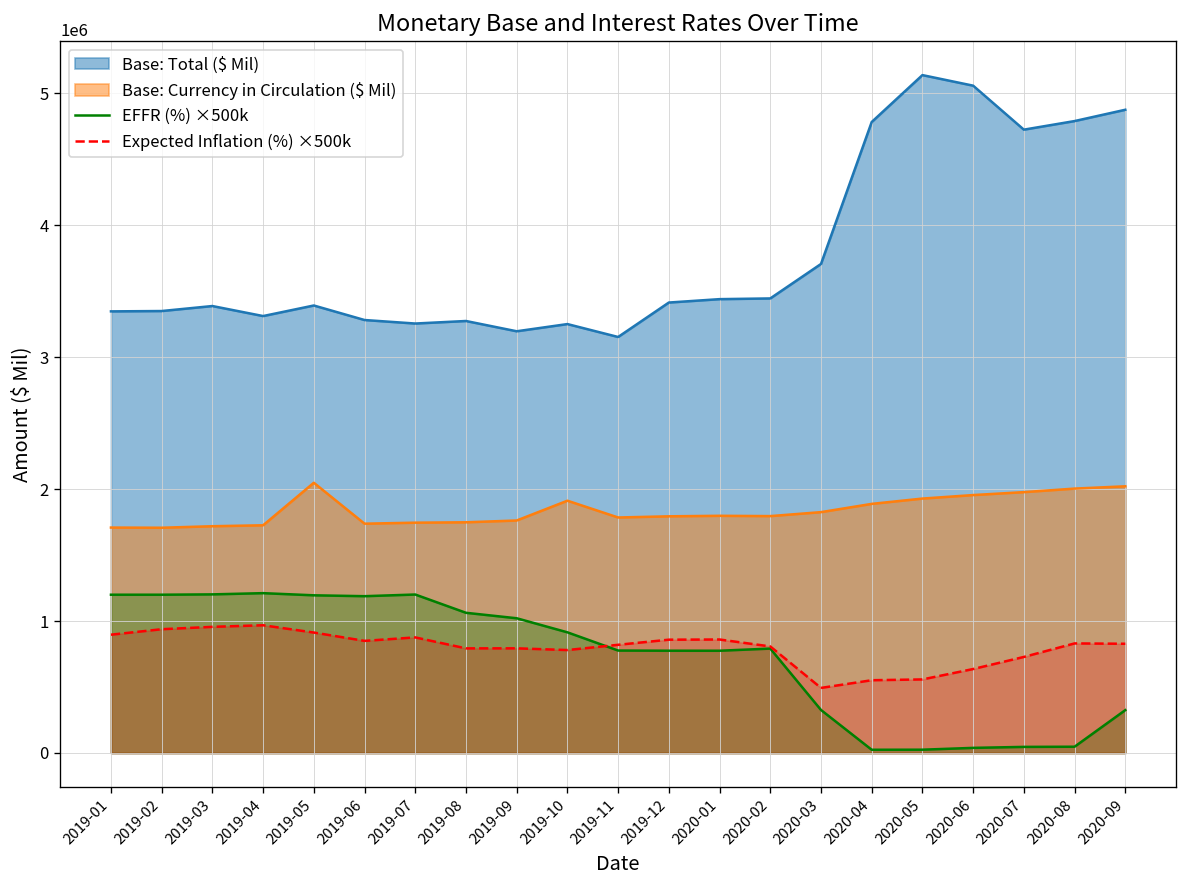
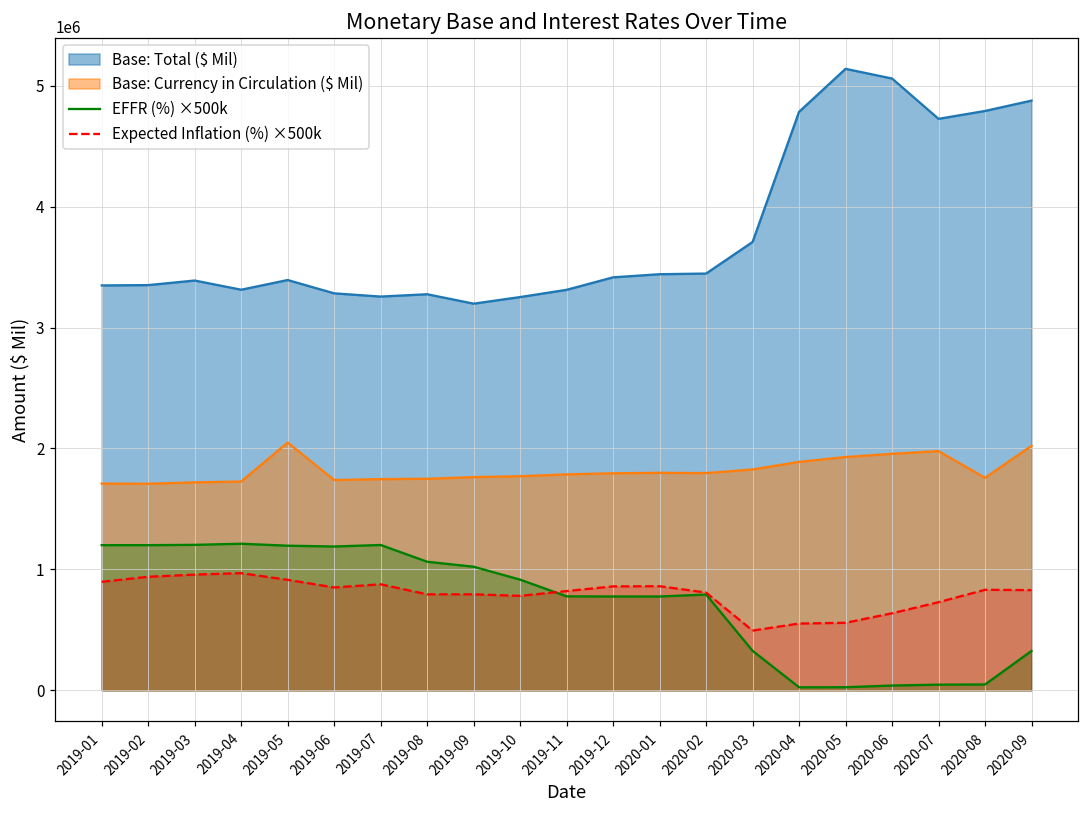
  {
    "Base: Total ($ Mil)": {
      "2019-01": 3350000,
      "2019-02": 3350000,
      "2019-03": 3390000,
      "2019-04": 3310000,
      "2019-05": 3390000,
      "2019-06": 3280000,
      "2019-07": 3260000,
      "2019-08": 3280000,
      "2019-09": 3200000,
      "2019-10": 3250000,
-     "2019-11": 3150000,
+     "2019-11": 3310000,
      "2019-12": 3420000,
      "2020-01": 3440000,
      "2020-02": 3450000,
      "2020-03": 3710000,
      "2020-04": 4780000,
      "2020-05": 5140000,
      "2020-06": 5060000,
      "2020-07": 4730000,
      "2020-08": 4790000,
      "2020-09": 4880000
    },
    "Base: Currency in Circulation ($ Mil)": {
      "2019-01": 1710000,
      "2019-02": 1710000,
      "2019-03": 1720000,
      "2019-04": 1730000,
      "2019-05": 2050000,
      "2019-06": 1740000,
      "2019-07": 1750000,
      "2019-08": 1750000,
      "2019-09": 1760000,
-     "2019-10": 1910000,
+     "2019-10": 1770000,
      "2019-11": 1790000,
      "2019-12": 1790000,
      "2020-01": 1800000,
      "2020-02": 1800000,
      "2020-03": 1830000,
      "2020-04": 1890000,
      "2020-05": 1930000,
      "2020-06": 1960000,
      "2020-07": 1980000,
-     "2020-08": 2000000,
+     "2020-08": 1760000,
      "2020-09": 2020000
    },
    "EFFR (%) ×500k": {
      "2019-01": 1200000,
      "2019-02": 1200000,
      "2019-03": 1200000,
      "2019-04": 1210000,
      "2019-05": 1200000,
      "2019-06": 1190000,
      "2019-07": 1200000,
      "2019-08": 1060000,
      "2019-09": 1020000,
      "2019-10": 910000,
      "2019-11": 780000,
      "2019-12": 780000,
      "2020-01": 780000,
      "2020-03": 330000,
      "2020-04": 20000,
      "2020-05": 30000,
      "2020-06": 40000,
      "2020-07": 50000,
      "2020-08": 50000,
      "2020-09": 330000
    },
    "Expected Inflation (%) ×500k": {
      "2019-01": 900000,
      "2019-02": 940000,
      "2019-03": 960000,
      "2019-04": 970000,
      "2019-05": 910000,
      "2019-06": 850000,
      "2019-07": 880000,
      "2019-08": 790000,
      "2019-09": 790000,
      "2019-10": 780000,
      "2019-11": 820000,
      "2019-12": 860000,
      "2020-01": 860000,
      "2020-03": 490000,
      "2020-04": 550000,
      "2020-05": 560000,
      "2020-06": 640000,
      "2020-07": 730000,
      "2020-08": 830000,
      "2020-09": 830000
    }
  }
